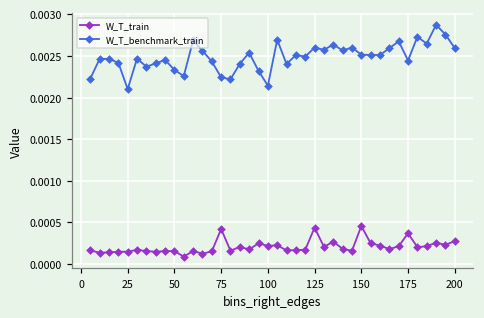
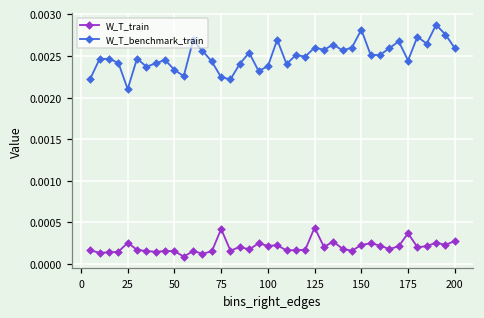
  {
    "W_T_train": {
-     "25": 0.0001,
+     "25": 0.0003,
      "50": 0.0002,
      "75": 0.0004,
      "100": 0.0002,
      "125": 0.0004,
-     "150": 0.0005,
+     "150": 0.0002,
      "175": 0.0004,
      "200": 0.0003
    },
    "W_T_benchmark_train": {
      "25": 0.0021,
      "50": 0.0023,
      "75": 0.0022,
-     "100": 0.0021,
+     "100": 0.0024,
      "125": 0.0026,
-     "150": 0.0025,
+     "150": 0.0028,
      "175": 0.0024,
      "200": 0.0026
    }
  }
